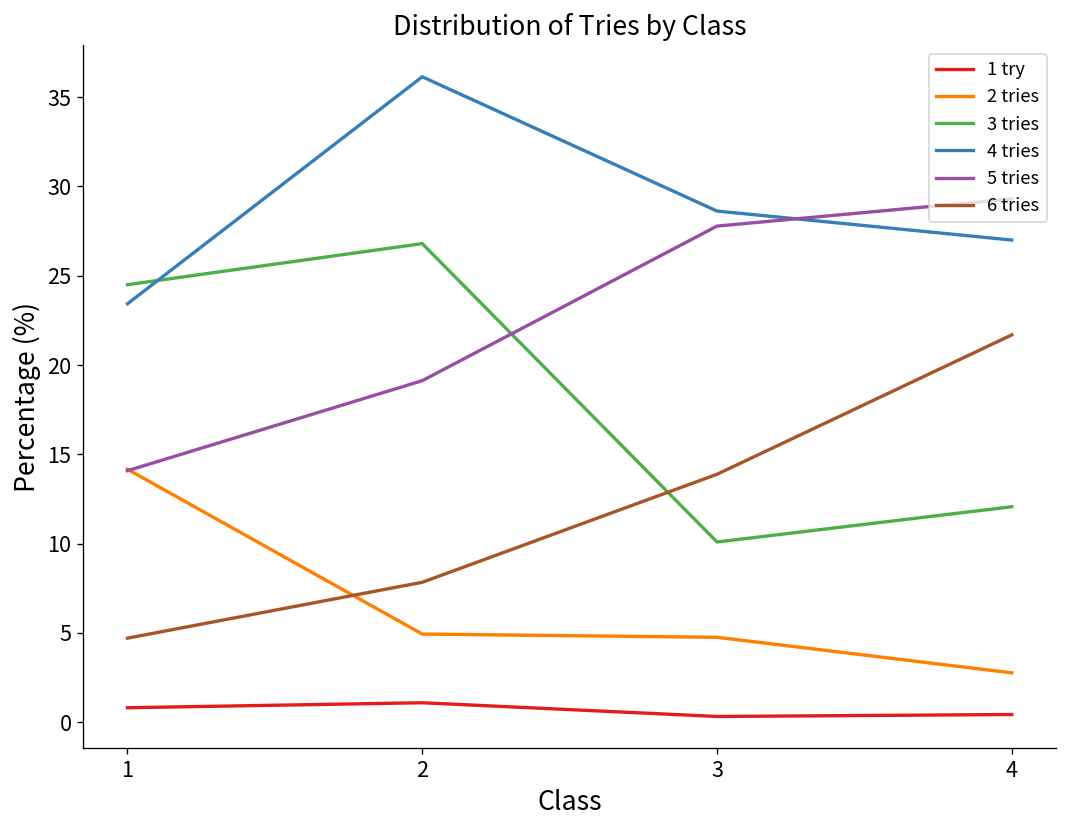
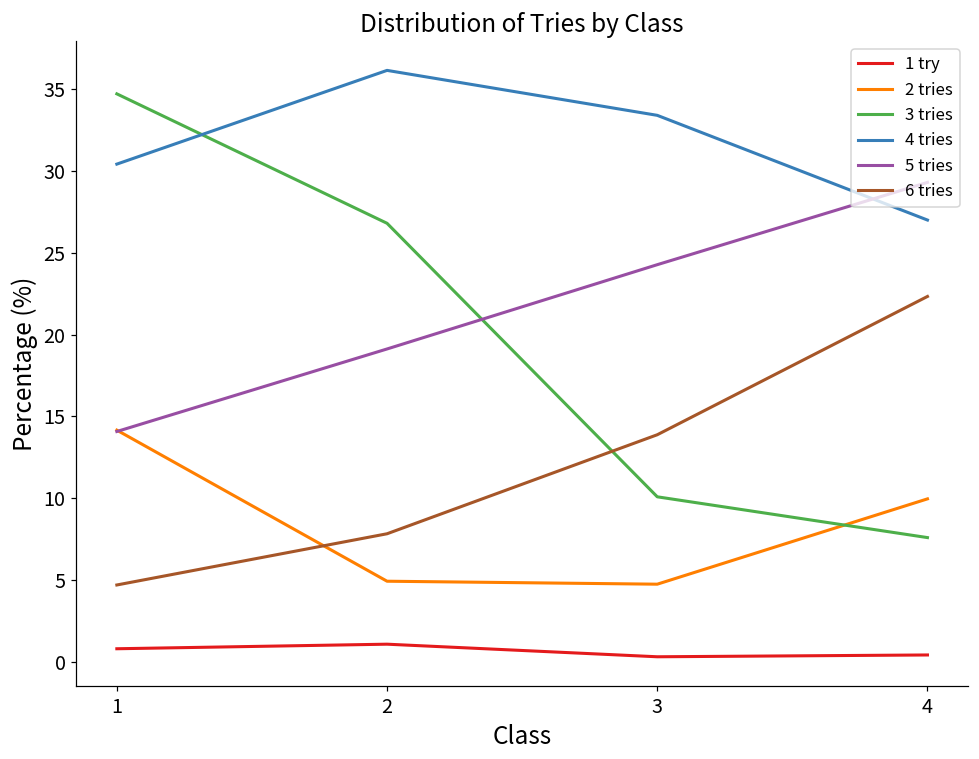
  {
    "1 try": {
      "1": 0.8,
      "2": 1.1,
      "3": 0.3,
      "4": 0.4
    },
    "2 tries": {
      "2": 4.9,
      "3": 4.8,
-     "4": 2.8
+     "4": 10.0
    },
    "3 tries": {
-     "1": 24.5,
+     "1": 34.7,
      "2": 26.8,
      "3": 10.1,
-     "4": 12.1
+     "4": 7.6
    },
    "4 tries": {
-     "1": 23.4,
+     "1": 30.4,
      "2": 36.1,
-     "3": 28.6,
+     "3": 33.4,
      "4": 27.0
    },
    "5 tries": {
      "2": 19.1,
-     "3": 27.8
+     "3": 24.3
    },
    "6 tries": {
      "1": 4.7,
      "2": 7.8,
      "3": 13.9,
-     "4": 21.7
+     "4": 22.3
    }
  }
